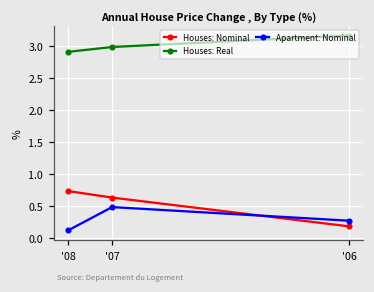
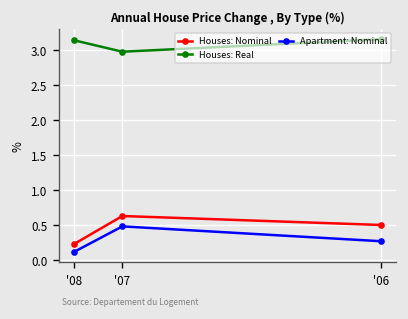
  {
    "Houses: Nominal": {
-     "'08": 0.7,
+     "'08": 0.2,
      "'07": 0.6,
-     "'06": 0.2
+     "'06": 0.5
    },
    "Houses: Real": {
-     "'08": 2.9,
+     "'08": 3.1,
      "'07": 3.0
    },
    "Apartment: Nominal": {
      "'08": 0.1,
      "'07": 0.5,
      "'06": 0.3
    }
  }
